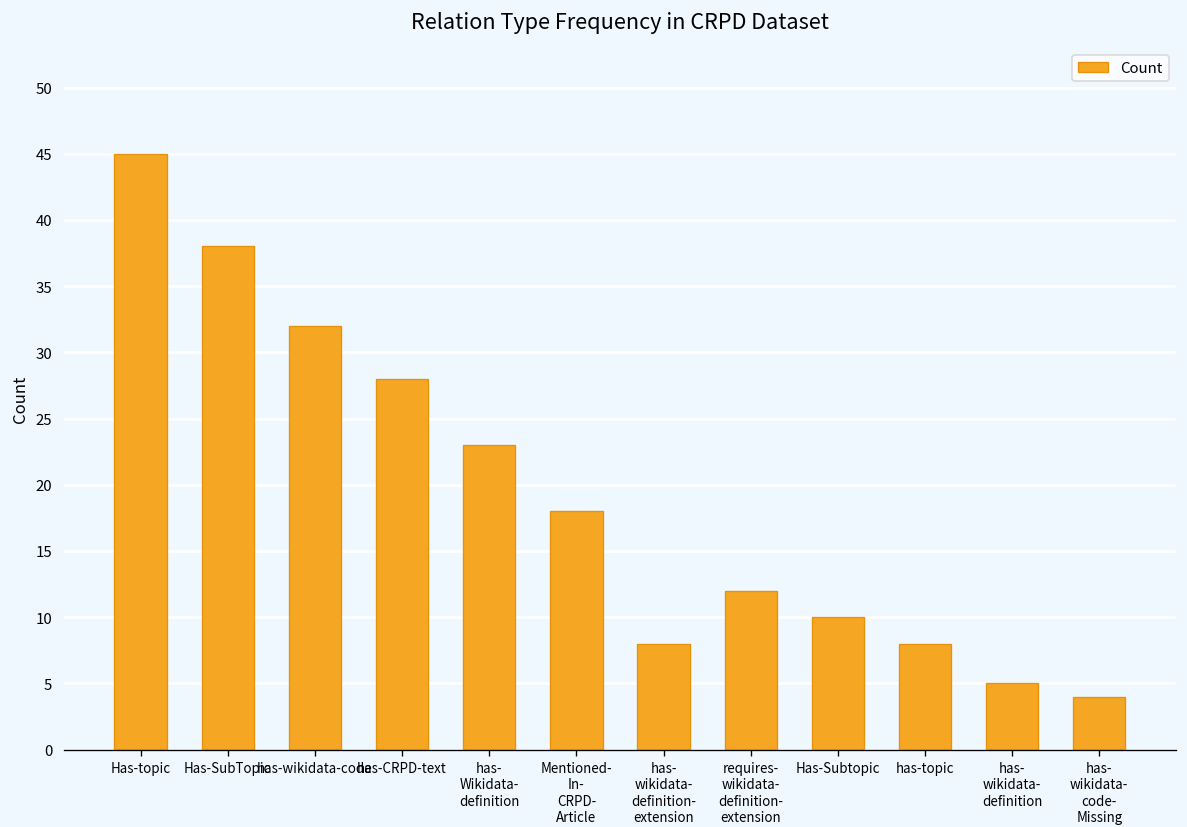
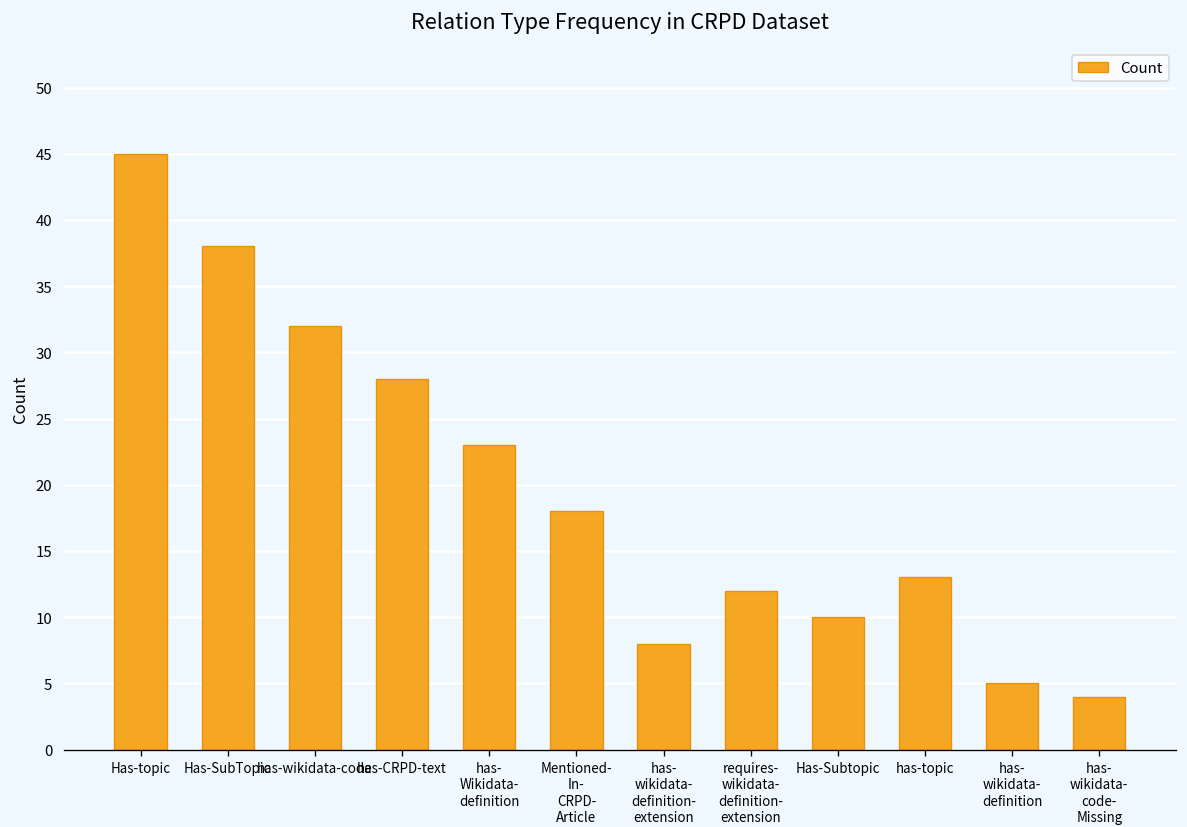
  {
    "Has-topic": 45,
    "has-wikidata-code": 32,
    "has- Wikidata- definition": 23,
    "Mentioned- In- CRPD- Article": 18,
    "has- wikidata- definition- extension": 8,
    "requires- wikidata- definition- extension": 12,
    "Has-Subtopic": 10,
-   "has-topic": 8,
+   "has-topic": 13,
    "has- wikidata- definition": 5,
    "has- wikidata- code- Missing": 4
  }
